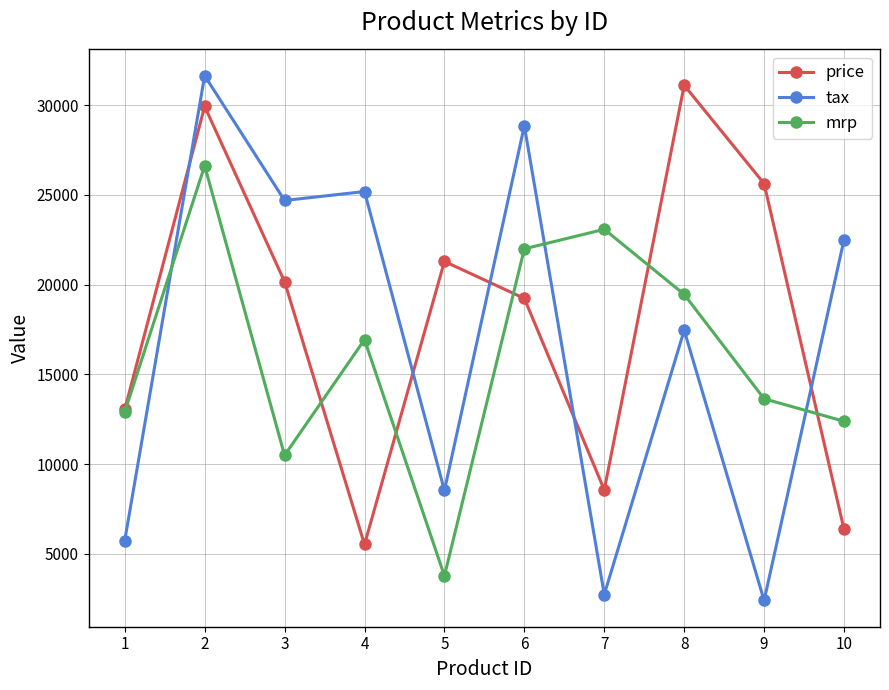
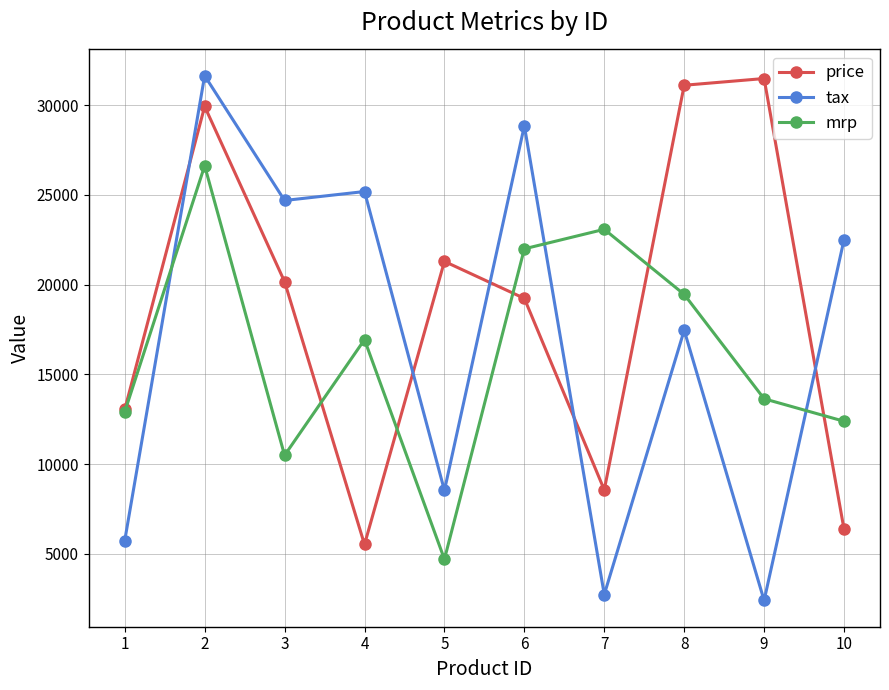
  {
    "price": {
      "2": 29900,
      "3": 20200,
      "4": 5500,
      "5": 21300,
      "6": 19200,
      "7": 8600,
      "8": 31100,
-     "9": 25600,
+     "9": 31500,
      "10": 6400
    },
    "tax": {
      "1": 5700,
      "2": 31600,
      "3": 24700,
      "4": 25200,
      "5": 8500,
      "6": 28900,
      "7": 2700,
      "8": 17500,
      "9": 2400,
      "10": 22500
    },
    "mrp": {
      "2": 26600,
      "3": 10500,
      "4": 16900,
-     "5": 3800,
+     "5": 4700,
      "6": 22000,
      "7": 23100,
      "8": 19500,
      "9": 13600,
      "10": 12400
    }
  }
